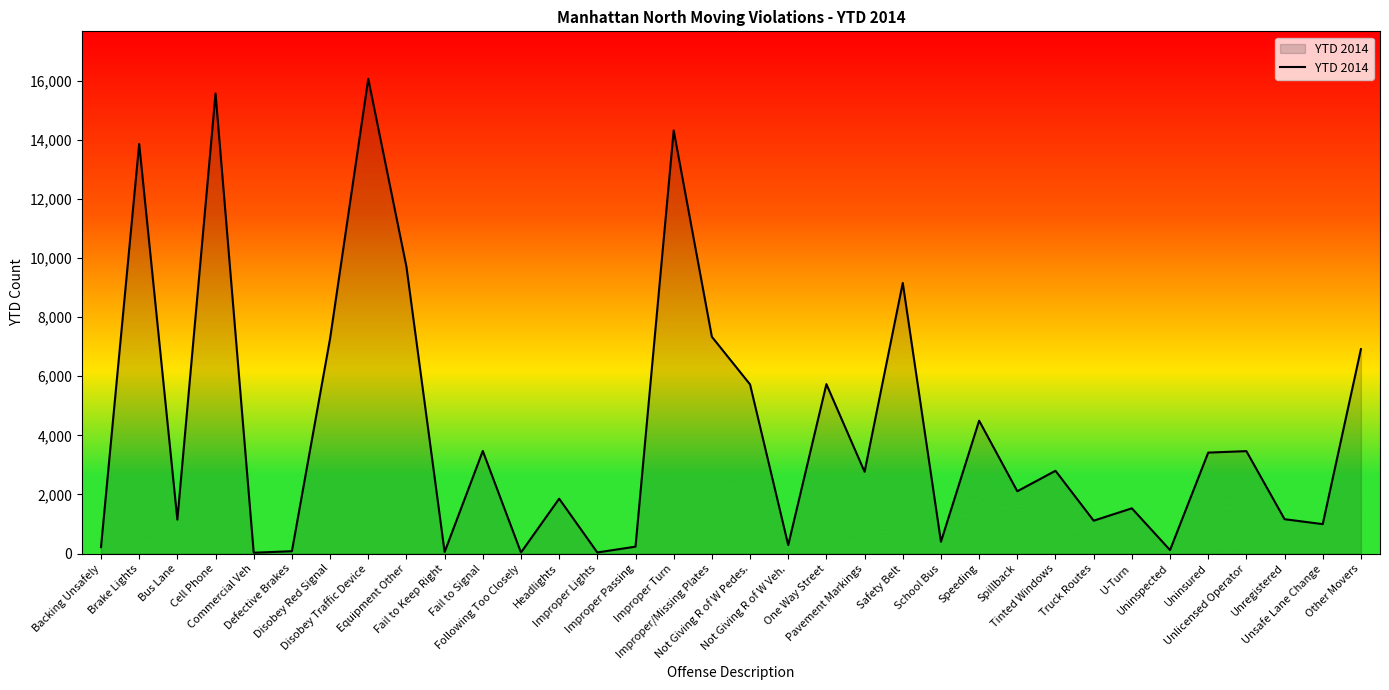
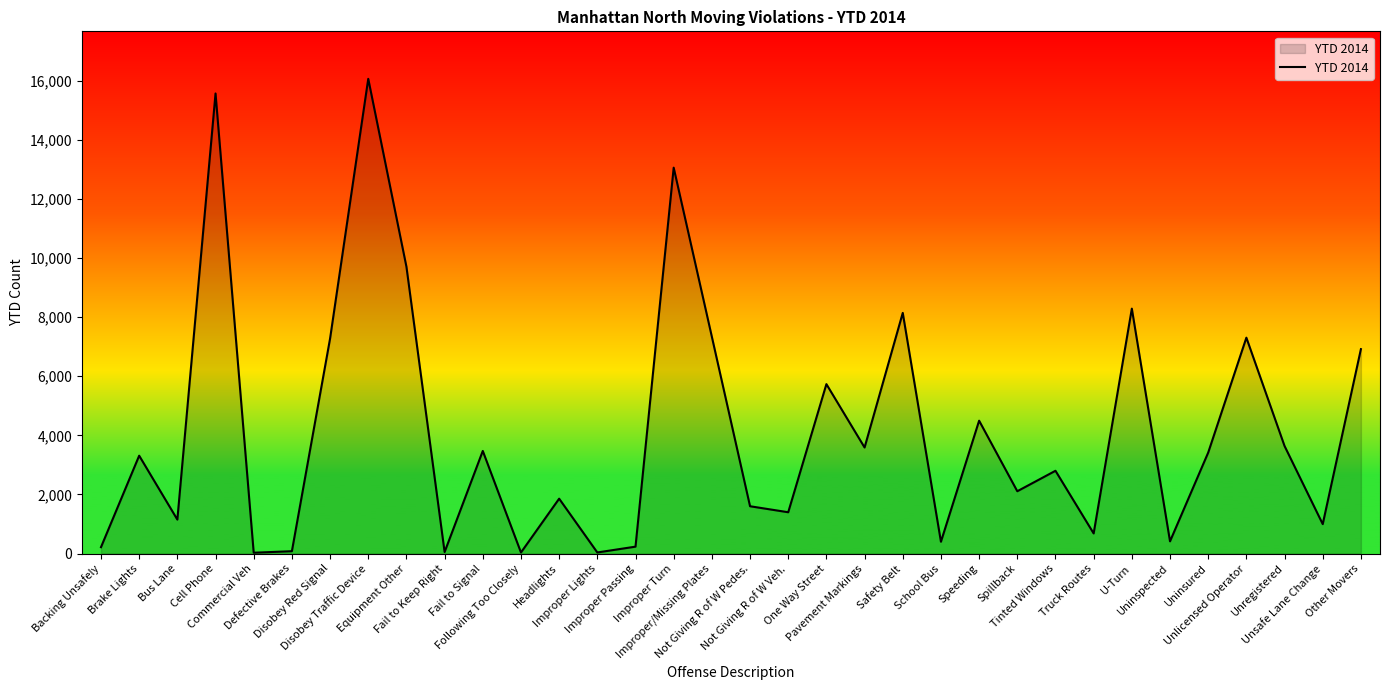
  {
    "Backing Unsafely": "200",
-   "Brake Lights": "13,900",
+   "Brake Lights": "3,300",
    "Bus Lane": "1,100",
    "Cell Phone": "15,600",
    "Commercial Veh": "0",
    "Defective Brakes": "100",
    "Disobey Red Signal": "7,300",
    "Disobey Traffic Device": "16,100",
    "Equipment Other": "9,700",
    "Fail to Keep Right": "100",
    "Fail to Signal": "3,500",
    "Following Too Closely": "0",
    "Headlights": "1,900",
    "Improper Lights": "0",
    "Improper Passing": "200",
-   "Improper Turn": "14,300",
+   "Improper Turn": "13,100",
    "Improper/Missing Plates": "7,300",
-   "Not Giving R of W Pedes.": "5,700",
-   "Not Giving R of W Veh.": "300",
+   "Not Giving R of W Pedes.": "1,600",
+   "Not Giving R of W Veh.": "1,400",
    "One Way Street": "5,700",
-   "Pavement Markings": "2,800",
-   "Safety Belt": "9,200",
+   "Pavement Markings": "3,600",
+   "Safety Belt": "8,100",
    "School Bus": "400",
    "Speeding": "4,500",
    "Spillback": "2,100",
    "Tinted Windows": "2,800",
-   "Truck Routes": "1,100",
-   "U-Turn": "1,500",
-   "Uninspected": "100",
+   "Truck Routes": "700",
+   "U-Turn": "8,300",
+   "Uninspected": "400",
    "Uninsured": "3,400",
-   "Unlicensed Operator": "3,500",
-   "Unregistered": "1,200",
+   "Unlicensed Operator": "7,300",
+   "Unregistered": "3,600",
    "Unsafe Lane Change": "1,000",
    "Other Movers": "6,900"
  }
